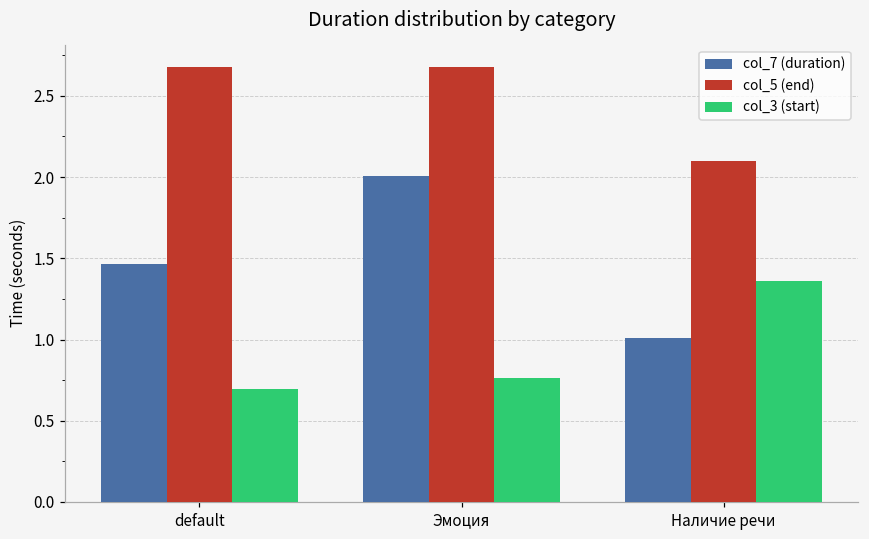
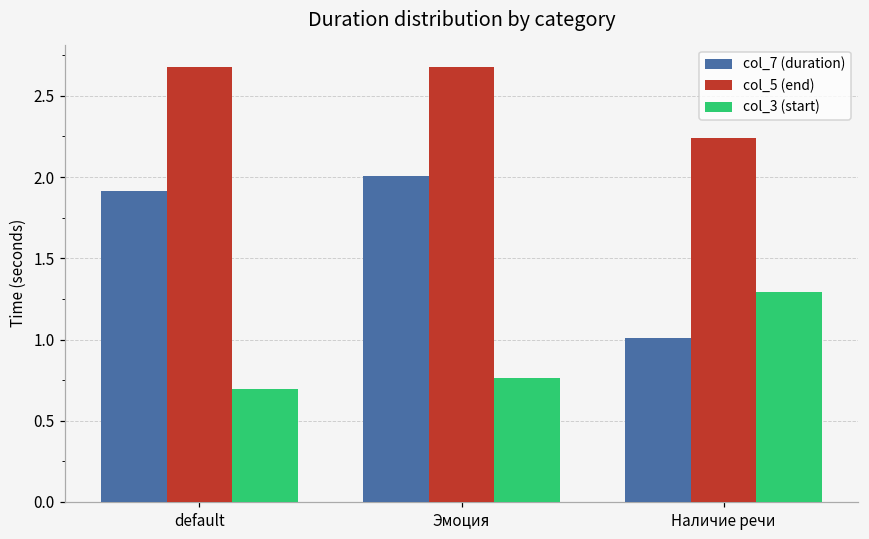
  {
    "col_7 (duration)": {
-     "default": 1.47,
+     "default": 1.92,
      "Эмоция": 2.01,
      "Наличие речи": 1.01
    },
    "col_5 (end)": {
      "default": 2.68,
      "Эмоция": 2.68,
-     "Наличие речи": 2.10
+     "Наличие речи": 2.24
    },
    "col_3 (start)": {
      "default": 0.70,
      "Эмоция": 0.77,
-     "Наличие речи": 1.36
+     "Наличие речи": 1.29
    }
  }
